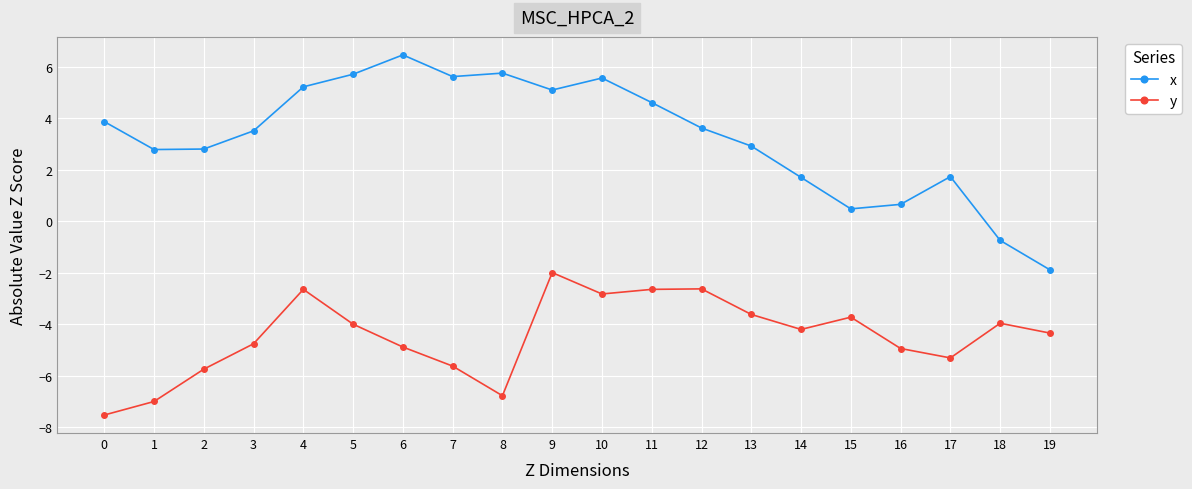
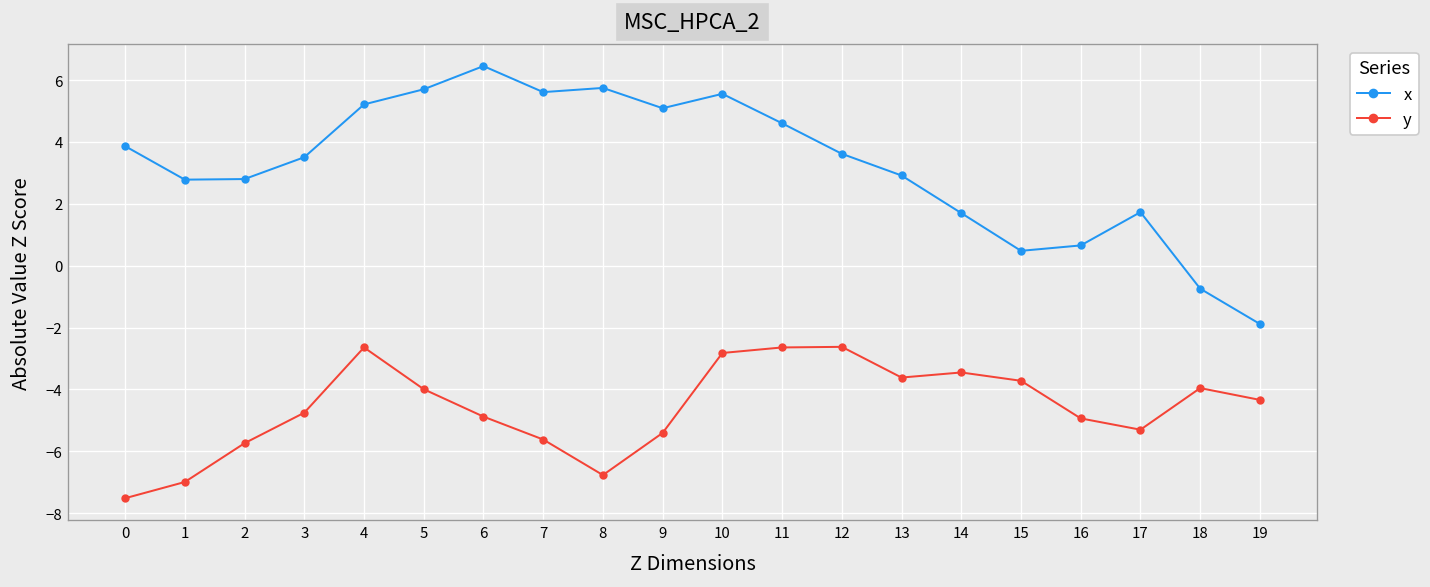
  {
    "x": {
      "0": 3.9,
      "1": 2.8,
      "2": 2.8,
      "3": 3.5,
      "4": 5.2,
      "5": 5.7,
      "6": 6.5,
      "7": 5.6,
      "8": 5.7,
      "9": 5.1,
      "10": 5.6,
      "11": 4.6,
      "12": 3.6,
      "13": 2.9,
      "14": 1.7,
      "15": 0.5,
      "16": 0.7,
      "17": 1.7,
      "18": -0.7,
      "19": -1.9
    },
    "y": {
      "0": -7.5,
      "1": -7.0,
      "2": -5.7,
      "3": -4.8,
      "4": -2.6,
      "5": -4.0,
      "6": -4.9,
      "7": -5.6,
      "8": -6.8,
-     "9": -2.0,
+     "9": -5.4,
      "10": -2.8,
      "11": -2.6,
      "12": -2.6,
      "13": -3.6,
-     "14": -4.2,
+     "14": -3.5,
      "15": -3.7,
      "16": -4.9,
      "17": -5.3,
      "18": -4.0,
      "19": -4.3
    }
  }
